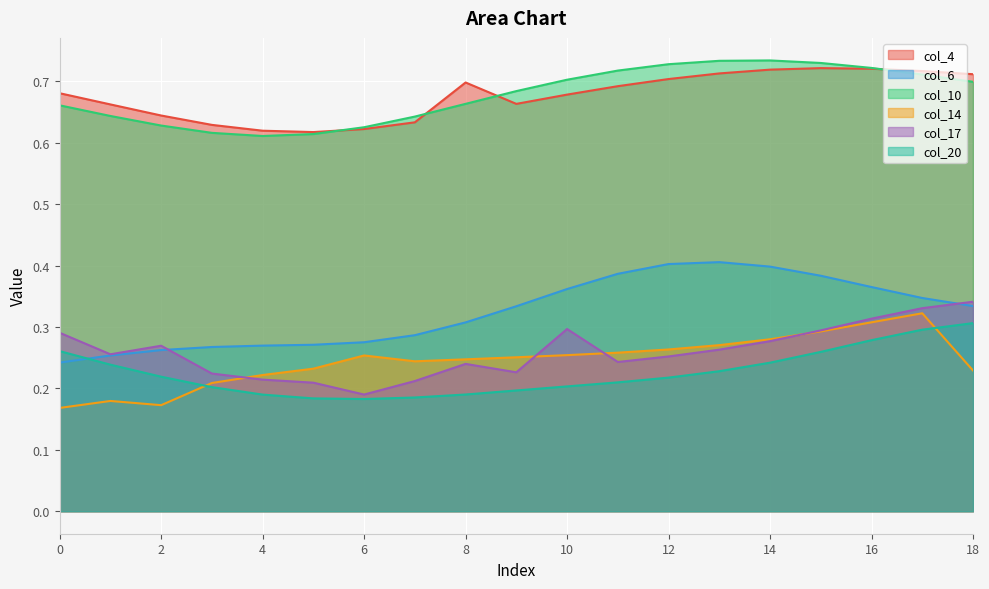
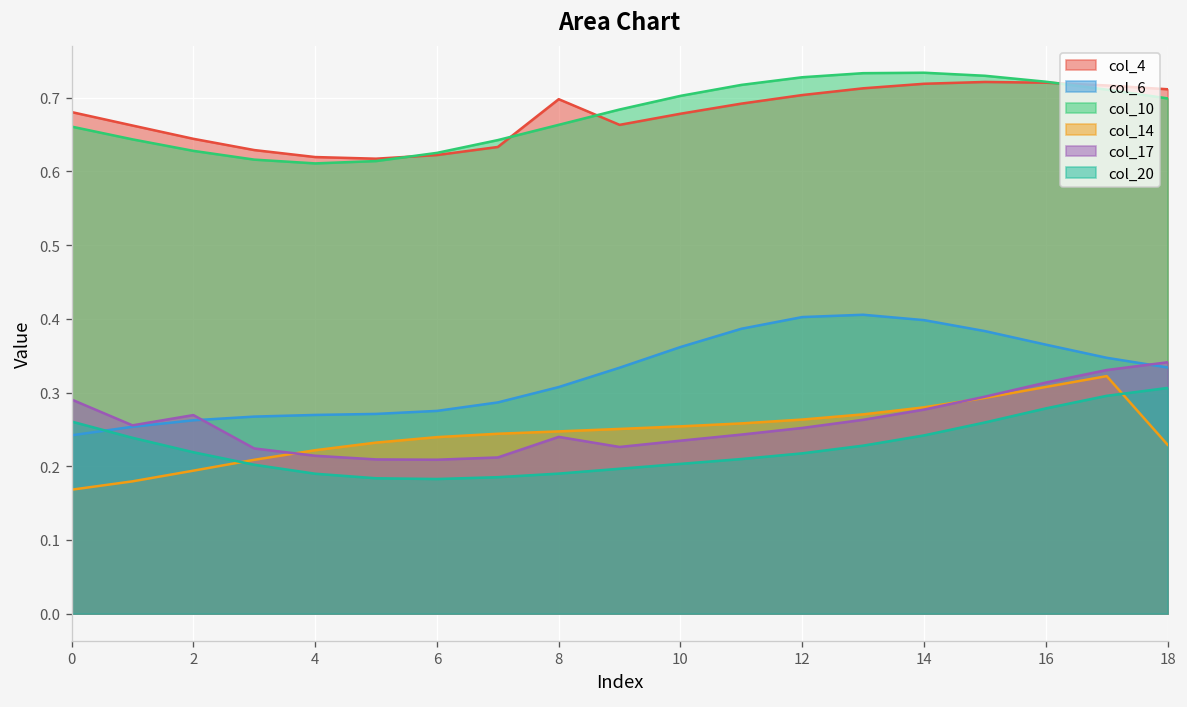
  {
    "col_4": {
      "0": 0.68,
      "2": 0.64,
      "4": 0.62,
      "8": 0.70,
      "10": 0.68,
      "12": 0.70,
      "14": 0.72,
      "18": 0.71
    },
    "col_14": {
      "0": 0.17,
-     "2": 0.17,
+     "2": 0.19,
      "4": 0.22,
-     "6": 0.25,
+     "6": 0.24,
      "8": 0.25,
      "10": 0.25,
      "12": 0.26,
      "16": 0.31,
      "18": 0.23
    },
    "col_17": {
      "0": 0.29,
      "2": 0.27,
      "4": 0.21,
-     "6": 0.19,
+     "6": 0.21,
      "8": 0.24,
-     "10": 0.30,
+     "10": 0.23,
      "12": 0.25,
      "16": 0.31,
      "18": 0.34
    }
  }
